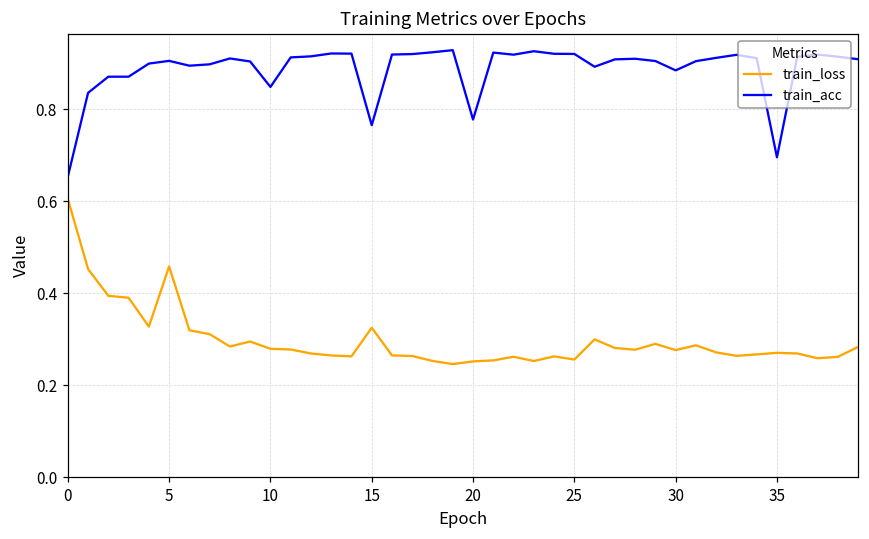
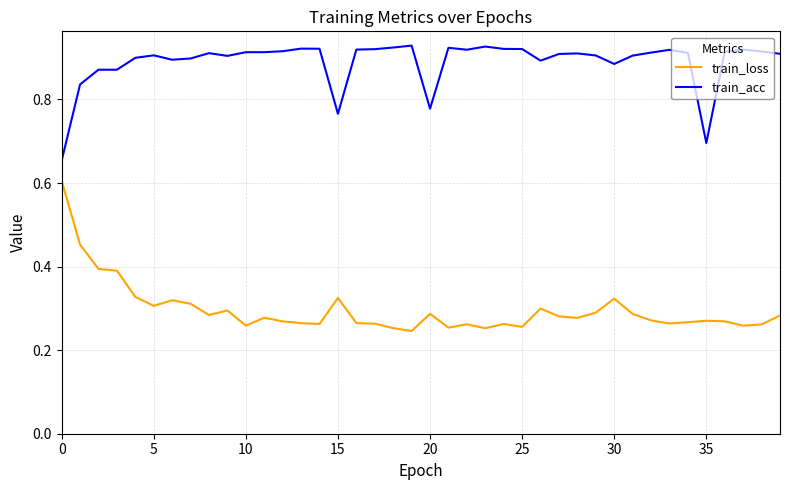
  {
    "train_loss": {
      "0": 0.61,
-     "5": 0.46,
-     "10": 0.28,
+     "5": 0.31,
+     "10": 0.26,
      "15": 0.32,
-     "20": 0.25,
+     "20": 0.29,
      "25": 0.26,
-     "30": 0.28,
+     "30": 0.32,
      "35": 0.27
    },
    "train_acc": {
      "0": 0.65,
      "5": 0.91,
-     "10": 0.85,
+     "10": 0.91,
      "15": 0.77,
      "20": 0.78,
      "25": 0.92,
      "30": 0.88,
      "35": 0.70
    }
  }
